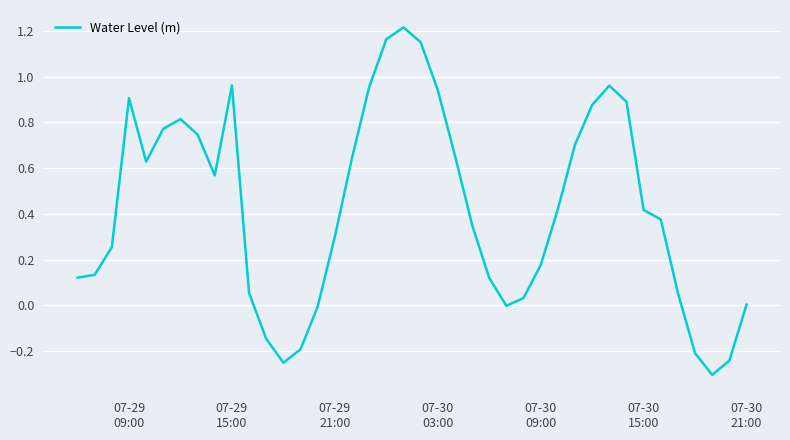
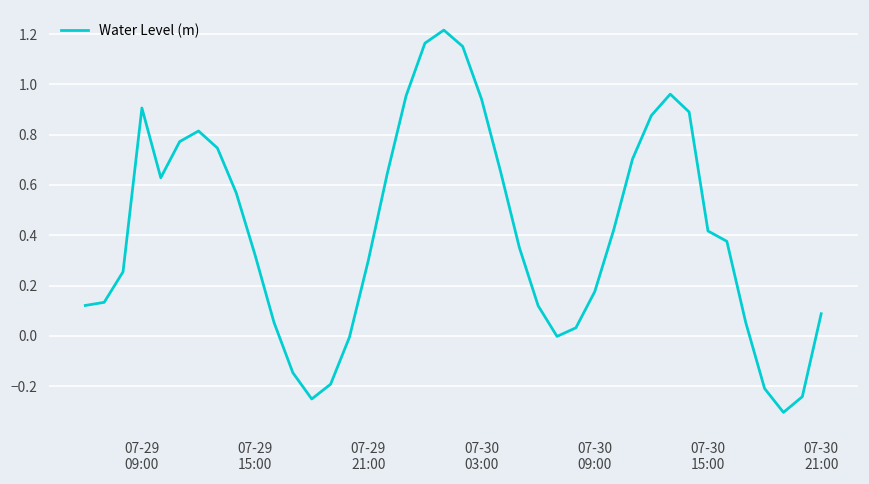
  {
    "07-29 09:00": 0.91,
-   "07-29 15:00": 0.96,
+   "07-29 15:00": 0.32,
    "07-29 21:00": 0.30,
    "07-30 03:00": 0.94,
    "07-30 09:00": 0.18,
    "07-30 15:00": 0.42,
-   "07-30 21:00": 0.00
+   "07-30 21:00": 0.09
  }
